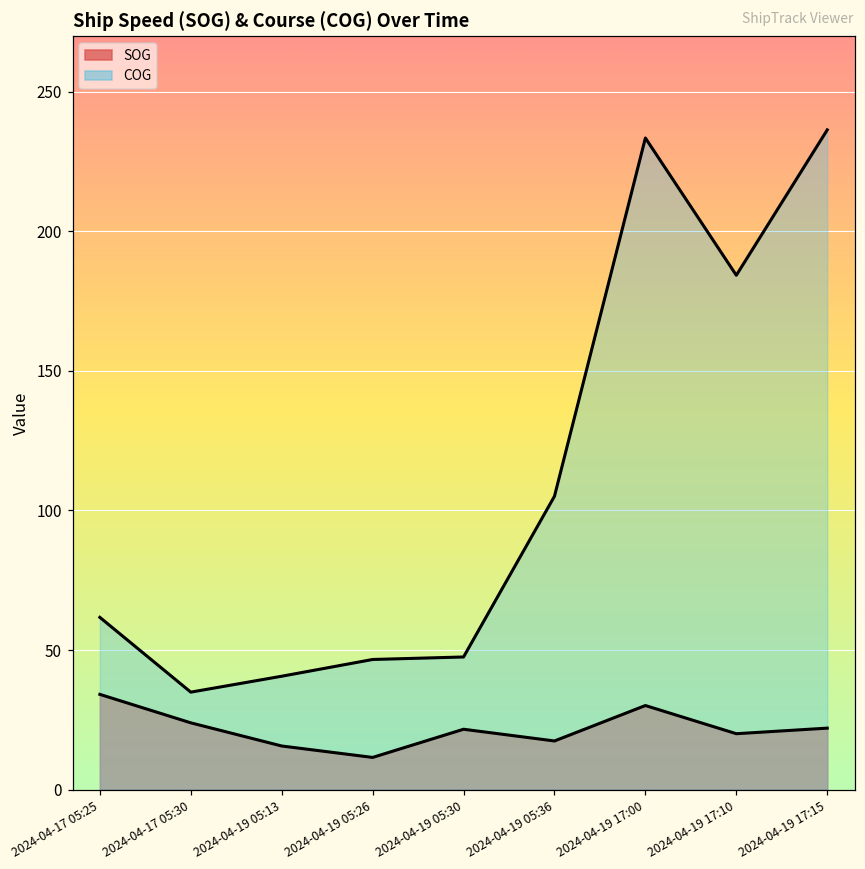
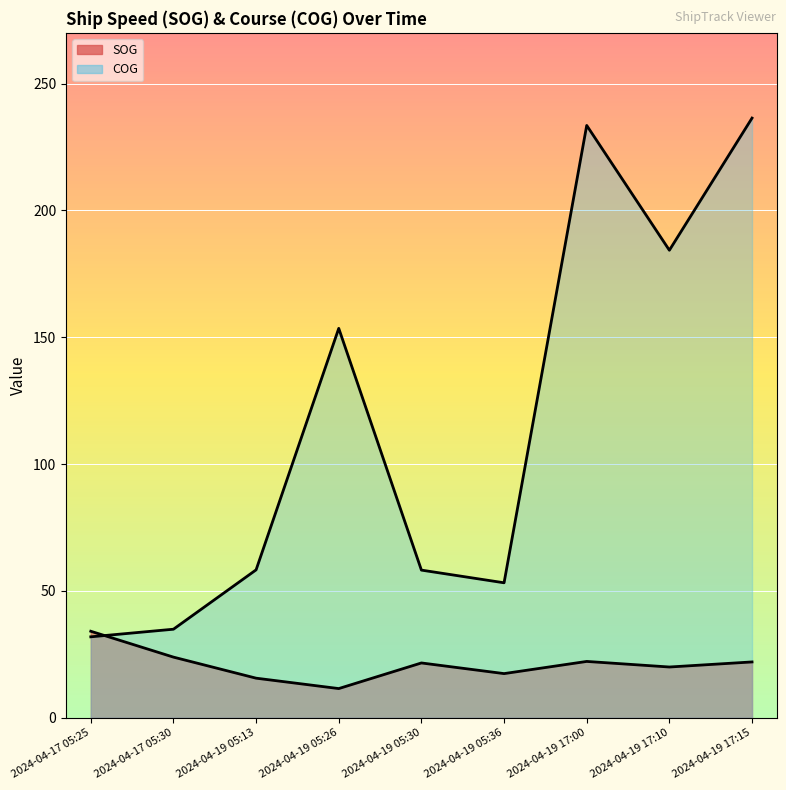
  {
    "SOG": {
      "2024-04-17 05:25": 34,
      "2024-04-17 05:30": 24,
      "2024-04-19 05:13": 16,
      "2024-04-19 05:26": 12,
      "2024-04-19 05:30": 22,
      "2024-04-19 05:36": 17,
-     "2024-04-19 17:00": 30,
+     "2024-04-19 17:00": 22,
      "2024-04-19 17:10": 20,
      "2024-04-19 17:15": 22
    },
    "COG": {
-     "2024-04-17 05:25": 62,
+     "2024-04-17 05:25": 32,
      "2024-04-17 05:30": 35,
-     "2024-04-19 05:13": 41,
-     "2024-04-19 05:26": 47,
-     "2024-04-19 05:30": 48,
-     "2024-04-19 05:36": 105,
+     "2024-04-19 05:13": 58,
+     "2024-04-19 05:26": 154,
+     "2024-04-19 05:30": 58,
+     "2024-04-19 05:36": 53,
      "2024-04-19 17:00": 234,
      "2024-04-19 17:10": 184,
      "2024-04-19 17:15": 236
    }
  }
